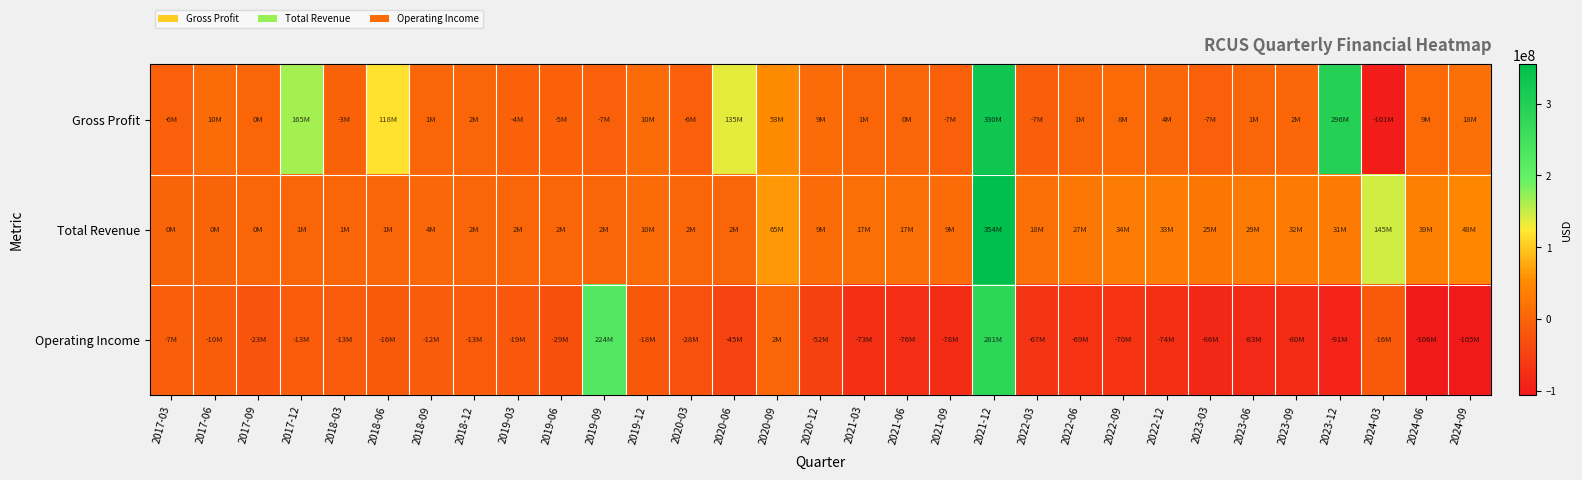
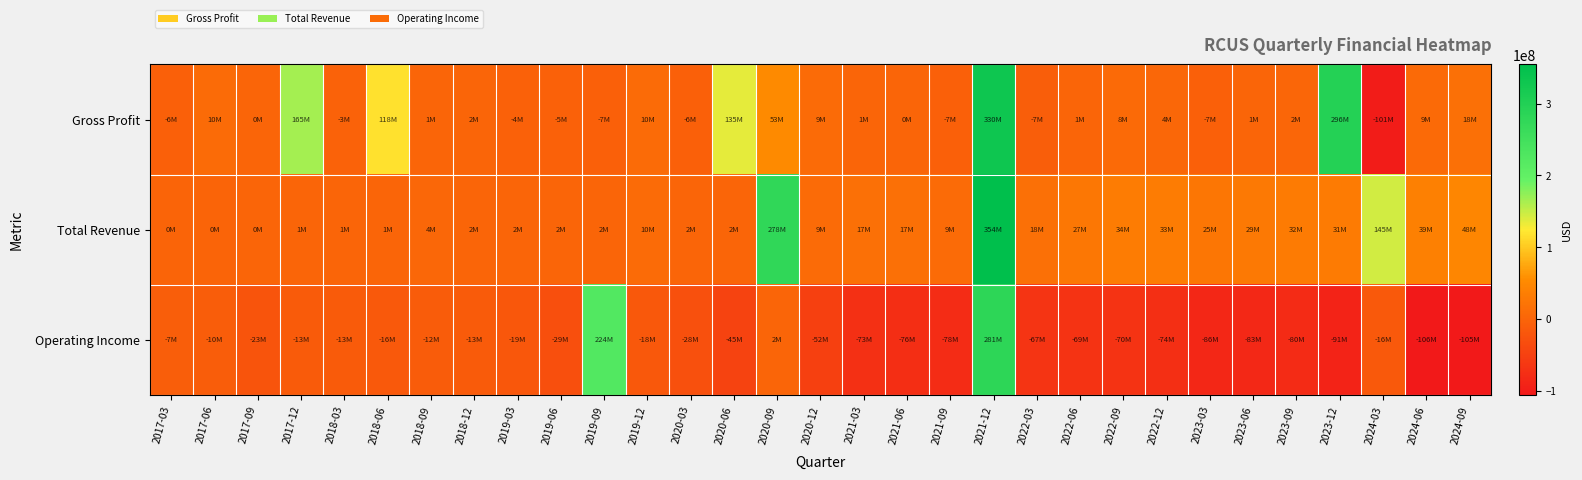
  {
    "Gross Profit": {
      "2017-03": "-6M",
      "2017-06": "10M",
      "2017-09": "0M",
      "2017-12": "165M",
      "2018-03": "-3M",
      "2018-06": "118M",
      "2018-09": "1M",
      "2018-12": "2M",
      "2019-03": "-4M",
      "2019-06": "-5M",
      "2019-09": "-7M",
      "2019-12": "10M",
      "2020-03": "-6M",
      "2020-06": "135M",
      "2020-09": "53M",
      "2020-12": "9M",
      "2021-03": "1M",
      "2021-06": "0M",
      "2021-09": "-7M",
      "2021-12": "330M",
      "2022-03": "-7M",
      "2022-06": "1M",
      "2022-09": "8M",
      "2022-12": "4M",
      "2023-03": "-7M",
      "2023-06": "1M",
      "2023-09": "2M",
      "2023-12": "296M",
      "2024-03": "-101M",
      "2024-06": "9M",
      "2024-09": "18M"
    },
    "Total Revenue": {
      "2017-03": "0M",
      "2017-06": "0M",
      "2017-09": "0M",
      "2017-12": "1M",
      "2018-03": "1M",
      "2018-06": "1M",
      "2018-09": "4M",
      "2018-12": "2M",
      "2019-03": "2M",
      "2019-06": "2M",
      "2019-09": "2M",
      "2019-12": "10M",
      "2020-03": "2M",
      "2020-06": "2M",
-     "2020-09": "65M",
+     "2020-09": "278M",
      "2020-12": "9M",
      "2021-03": "17M",
      "2021-06": "17M",
      "2021-09": "9M",
      "2021-12": "354M",
      "2022-03": "18M",
      "2022-06": "27M",
      "2022-09": "34M",
      "2022-12": "33M",
      "2023-03": "25M",
      "2023-06": "29M",
      "2023-09": "32M",
      "2023-12": "31M",
      "2024-03": "145M",
      "2024-06": "39M",
      "2024-09": "48M"
    },
    "Operating Income": {
      "2017-03": "-7M",
      "2017-06": "-10M",
      "2017-09": "-23M",
      "2017-12": "-13M",
      "2018-03": "-13M",
      "2018-06": "-16M",
      "2018-09": "-12M",
      "2018-12": "-13M",
      "2019-03": "-19M",
      "2019-06": "-29M",
      "2019-09": "224M",
      "2019-12": "-18M",
      "2020-03": "-28M",
      "2020-06": "-45M",
      "2020-09": "2M",
      "2020-12": "-52M",
      "2021-03": "-73M",
      "2021-06": "-76M",
      "2021-09": "-78M",
      "2021-12": "281M",
      "2022-03": "-67M",
      "2022-06": "-69M",
      "2022-09": "-70M",
      "2022-12": "-74M",
      "2023-03": "-86M",
      "2023-06": "-83M",
      "2023-09": "-80M",
      "2023-12": "-91M",
      "2024-03": "-16M",
      "2024-06": "-106M",
      "2024-09": "-105M"
    }
  }
